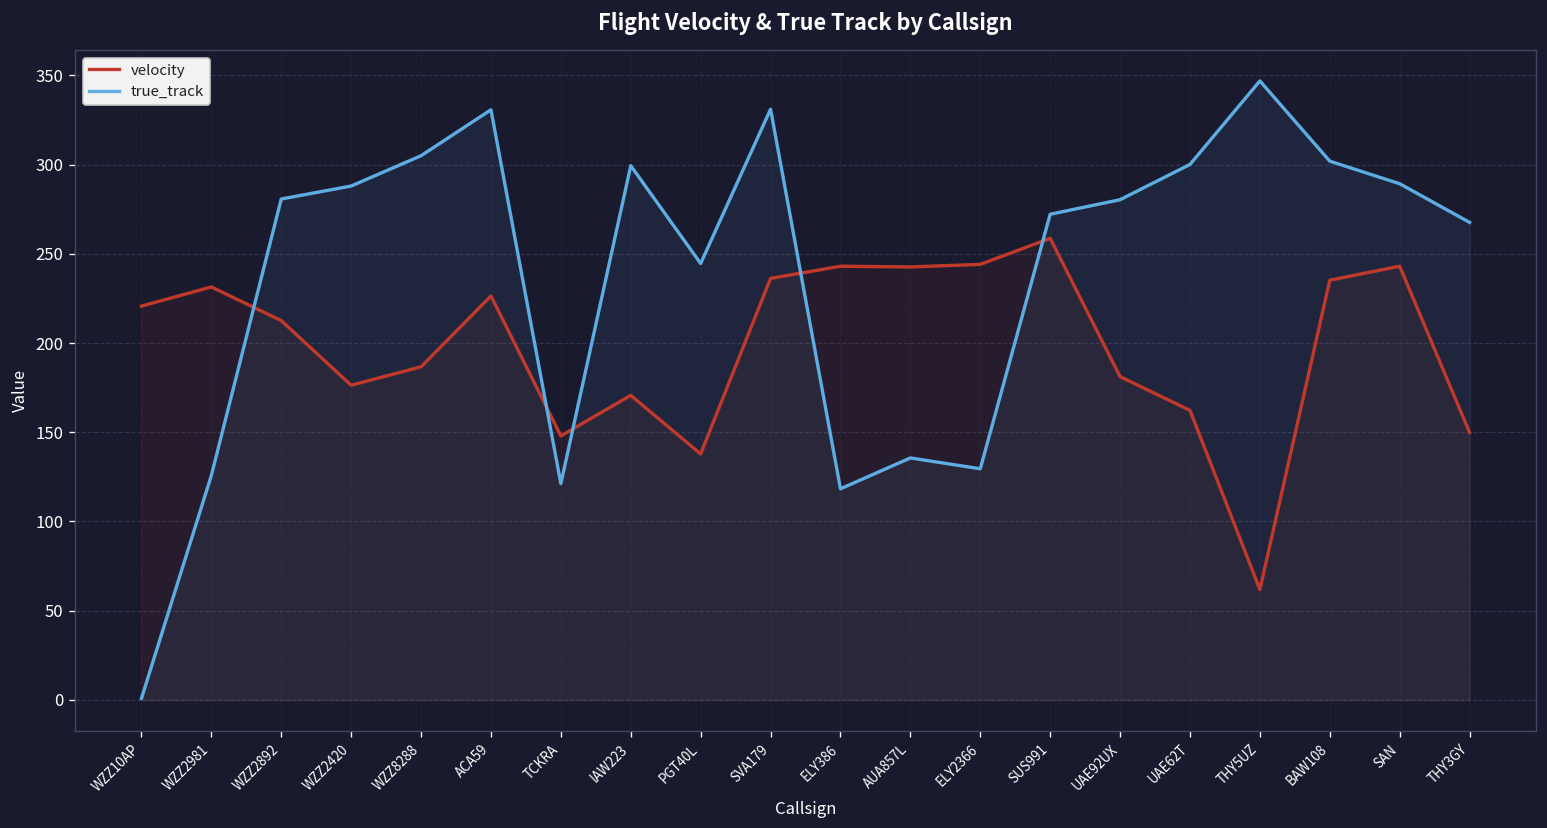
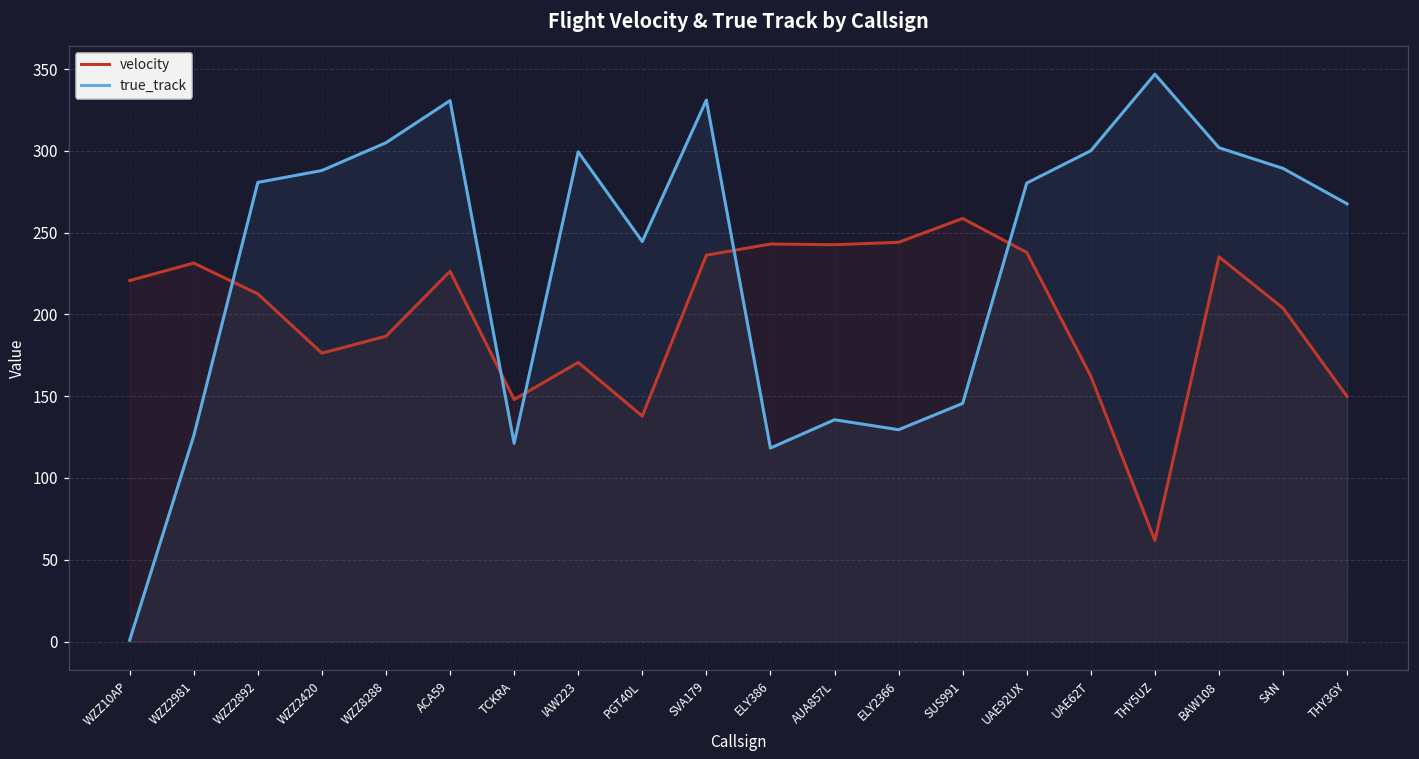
  {
    "velocity": {
      "WZZ10AP": 221,
      "WZZ2981": 231,
      "WZZ2892": 213,
      "WZZ2420": 176,
      "WZZ8288": 187,
      "ACA59": 226,
      "TCKRA": 148,
      "IAW223": 171,
      "PGT40L": 138,
      "SVA179": 236,
      "ELY386": 243,
      "AUA857L": 243,
      "ELY2366": 244,
      "SUS991": 259,
-     "UAE92UX": 181,
+     "UAE92UX": 238,
      "UAE62T": 162,
      "THY5UZ": 62,
      "BAW108": 235,
-     "SAN": 243,
+     "SAN": 204,
      "THY3GY": 150
    },
    "true_track": {
      "WZZ10AP": 1,
      "WZZ2981": 126,
      "WZZ2892": 281,
      "WZZ2420": 288,
      "WZZ8288": 305,
      "ACA59": 331,
      "TCKRA": 121,
      "IAW223": 299,
      "PGT40L": 245,
      "SVA179": 331,
      "ELY386": 118,
      "AUA857L": 136,
      "ELY2366": 130,
-     "SUS991": 272,
+     "SUS991": 146,
      "UAE92UX": 280,
      "UAE62T": 300,
      "THY5UZ": 347,
      "BAW108": 302,
      "SAN": 289,
      "THY3GY": 268
    }
  }
